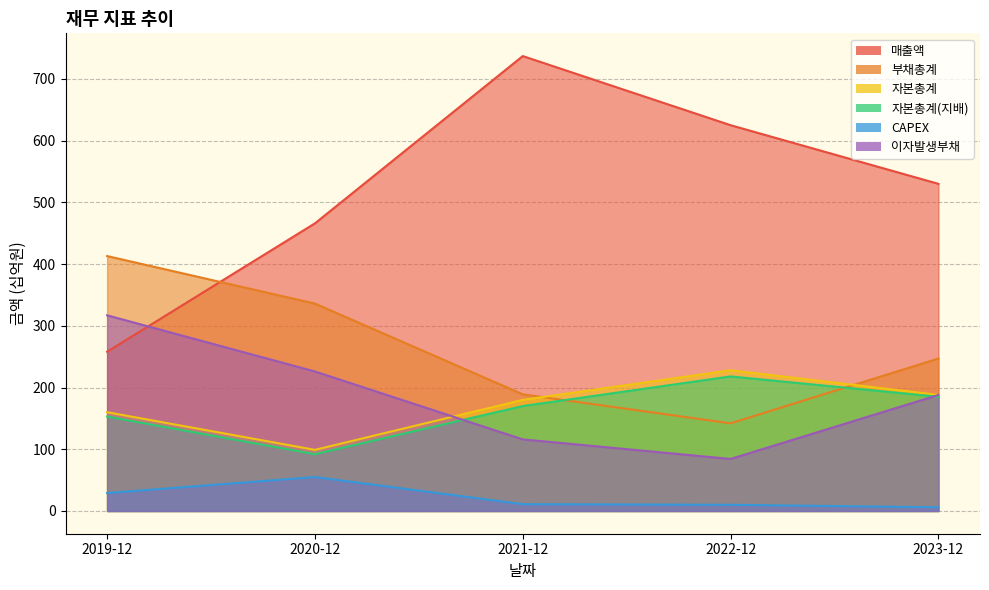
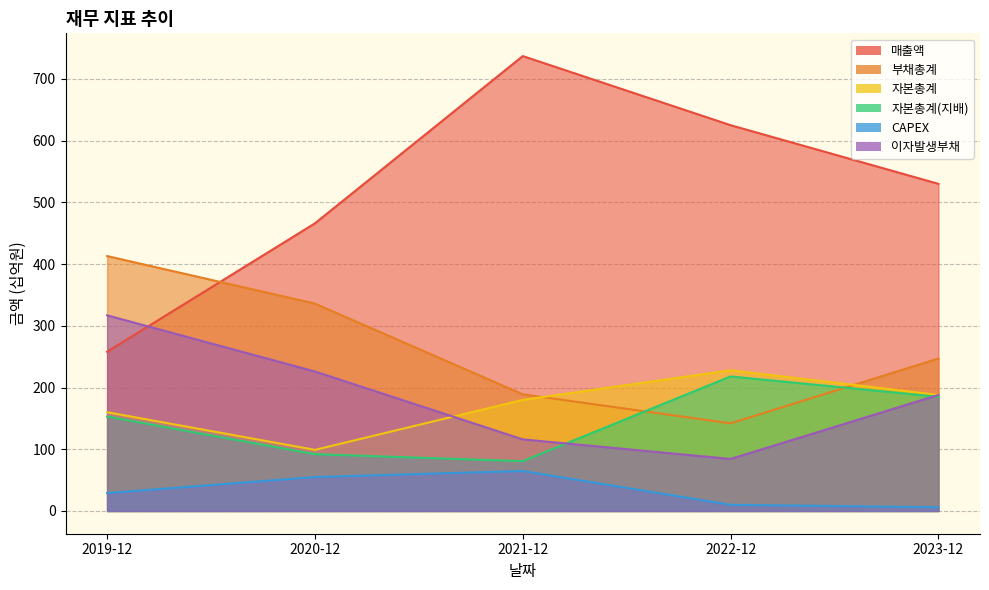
  {
    "자본총계": {
      "2019-12": 160,
      "2020-12": 100,
      "2021-12": 180,
      "2022-12": 230
    },
    "자본총계(지배)": {
      "2019-12": 150,
      "2020-12": 90,
-     "2021-12": 170,
+     "2021-12": 80,
      "2022-12": 220
    },
    "CAPEX": {
      "2019-12": 30,
      "2020-12": 60,
-     "2021-12": 10,
+     "2021-12": 60,
      "2022-12": 10,
      "2023-12": 10
    },
    "이자발생부채": {
      "2019-12": 320,
      "2020-12": 230,
      "2021-12": 120,
      "2022-12": 80
    }
  }
